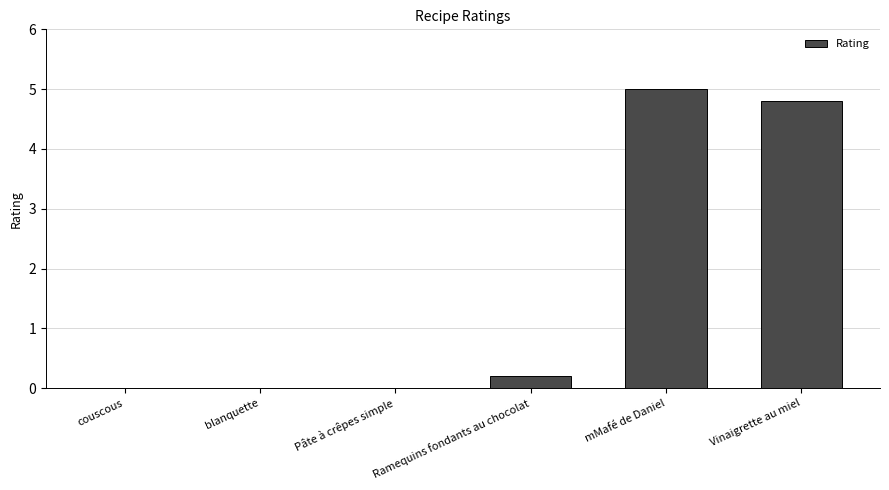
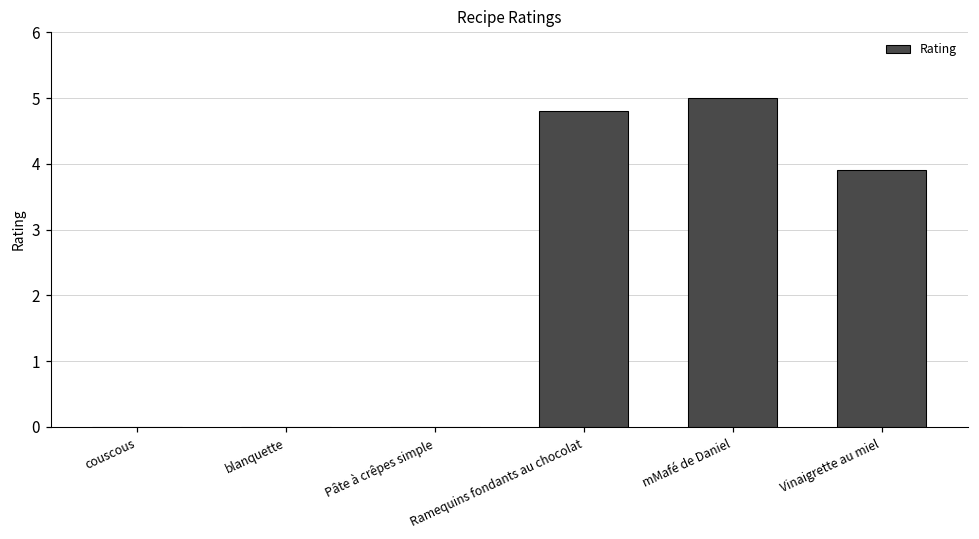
  {
    "couscous": 0.0,
    "blanquette": 0.0,
    "Pâte à crêpes simple": 0.0,
-   "Ramequins fondants au chocolat": 0.2,
+   "Ramequins fondants au chocolat": 4.8,
    "mMafé de Daniel": 5.0,
-   "Vinaigrette au miel": 4.8
+   "Vinaigrette au miel": 3.9
  }
